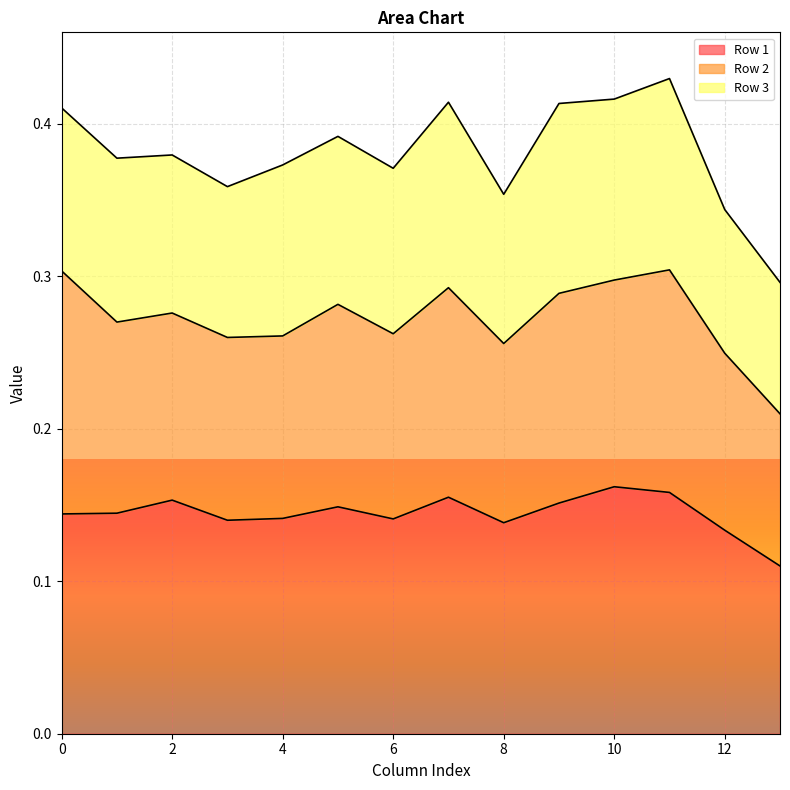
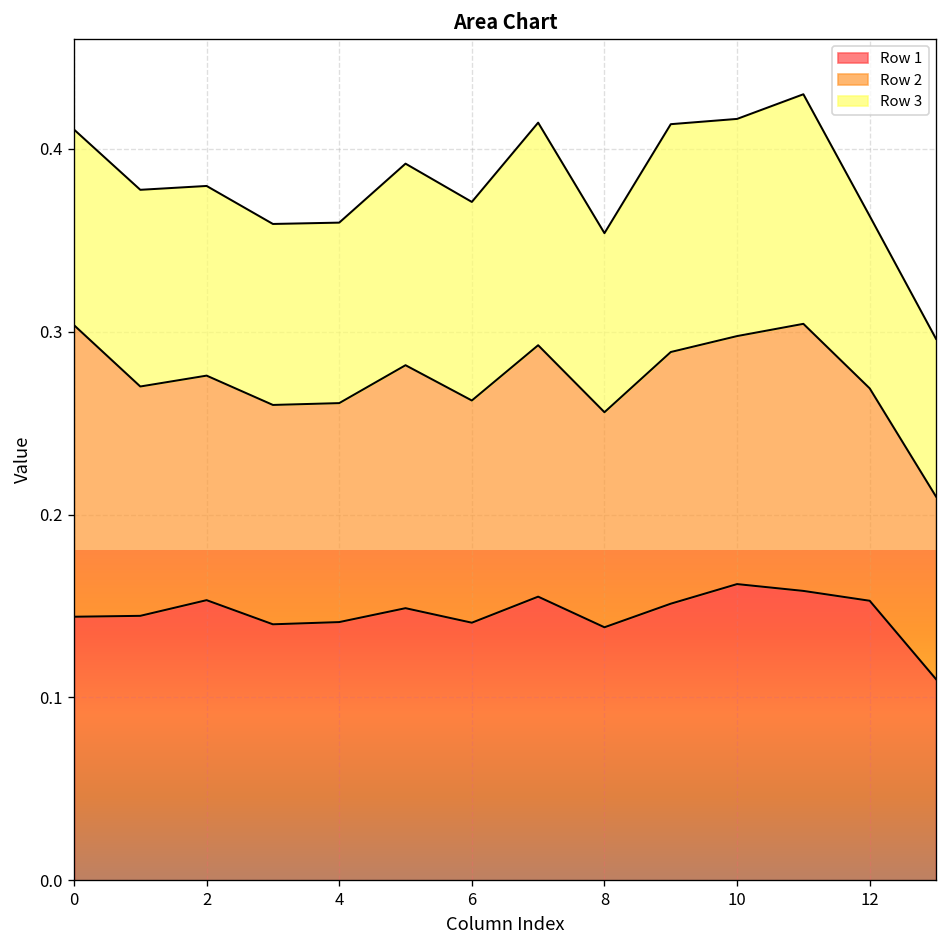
  {
    "Row 1": {
      "0": 0.144,
      "2": 0.153,
      "4": 0.141,
      "6": 0.141,
      "8": 0.138,
      "10": 0.162,
-     "12": 0.133
+     "12": 0.153
    },
    "Row 2": {
      "0": 0.159,
      "2": 0.123,
      "4": 0.120,
      "6": 0.121,
      "8": 0.118,
      "10": 0.136,
      "12": 0.116
    },
    "Row 3": {
      "0": 0.107,
      "2": 0.104,
-     "4": 0.112,
+     "4": 0.099,
      "6": 0.109,
      "8": 0.098,
      "10": 0.119,
      "12": 0.094
    }
  }
